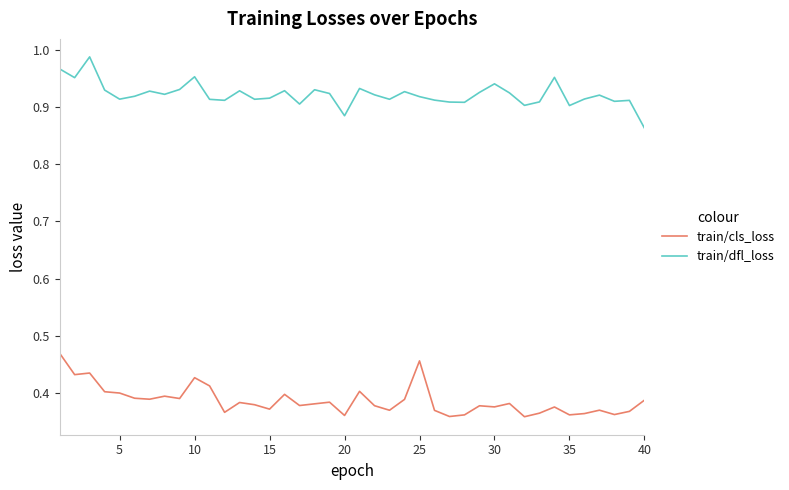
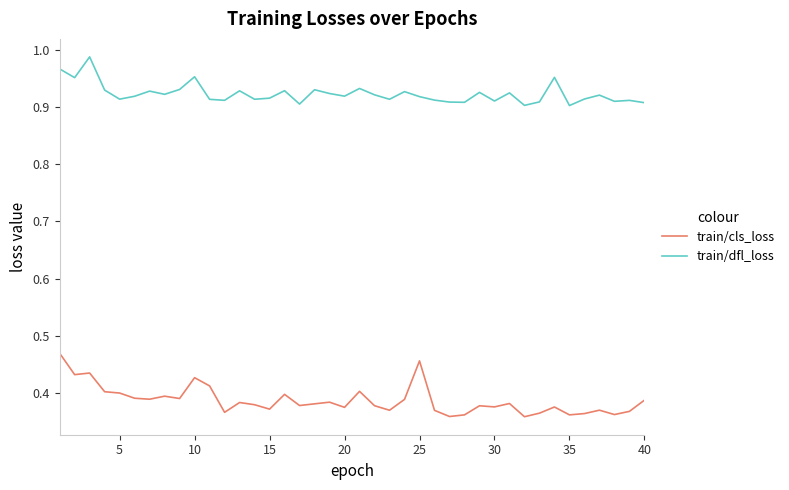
  {
    "train/cls_loss": {
      "5": 0.40,
      "10": 0.43,
      "15": 0.37,
-     "20": 0.36,
+     "20": 0.38,
      "25": 0.46,
      "30": 0.38,
      "35": 0.36,
      "40": 0.39
    },
    "train/dfl_loss": {
      "5": 0.91,
      "10": 0.95,
      "15": 0.92,
-     "20": 0.88,
+     "20": 0.92,
      "25": 0.92,
-     "30": 0.94,
+     "30": 0.91,
      "35": 0.90,
-     "40": 0.86
+     "40": 0.91
    }
  }
